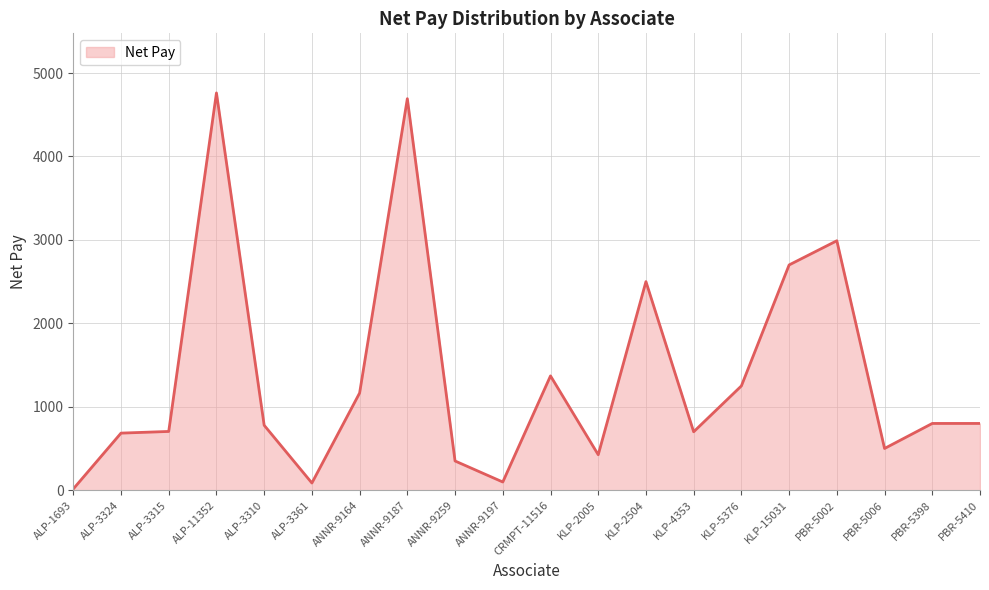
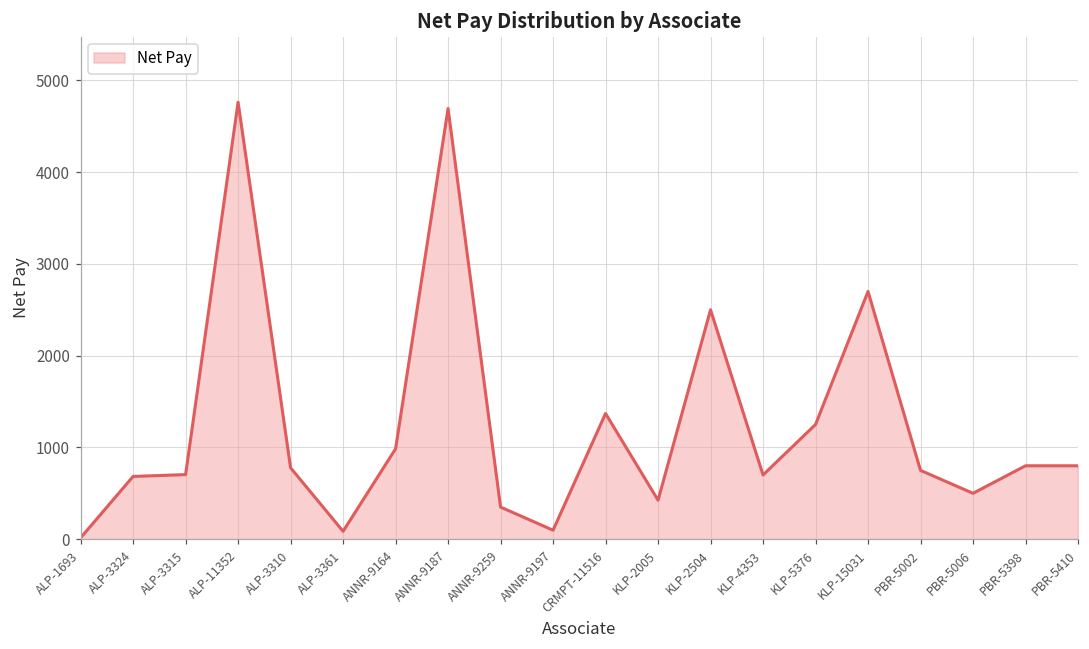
  {
    "ALP-1693": 0,
    "ALP-3324": 700,
    "ALP-3315": 700,
    "ALP-11352": 4800,
    "ALP-3310": 800,
    "ALP-3361": 100,
-   "ANNR-9164": 1200,
+   "ANNR-9164": 1000,
    "ANNR-9187": 4700,
    "ANNR-9259": 400,
    "ANNR-9197": 100,
    "CRMPT-11516": 1400,
    "KLP-2005": 400,
    "KLP-2504": 2500,
    "KLP-4353": 700,
    "KLP-5376": 1300,
    "KLP-15031": 2700,
-   "PBR-5002": 3000,
+   "PBR-5002": 800,
    "PBR-5006": 500,
    "PBR-5398": 800,
    "PBR-5410": 800
  }
